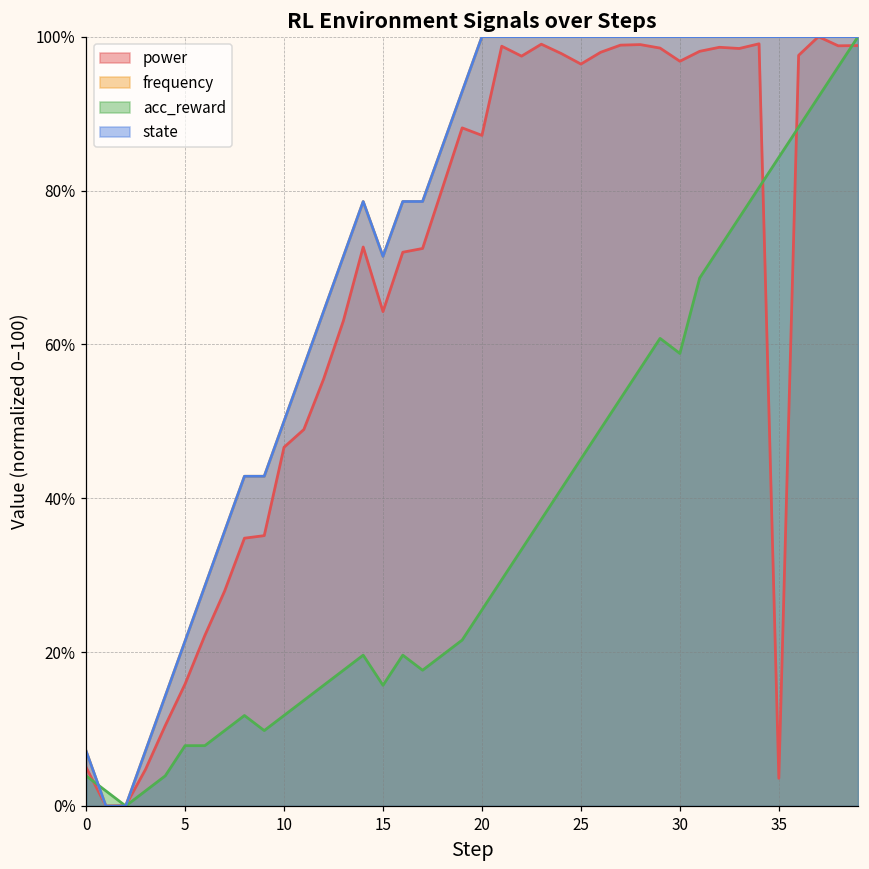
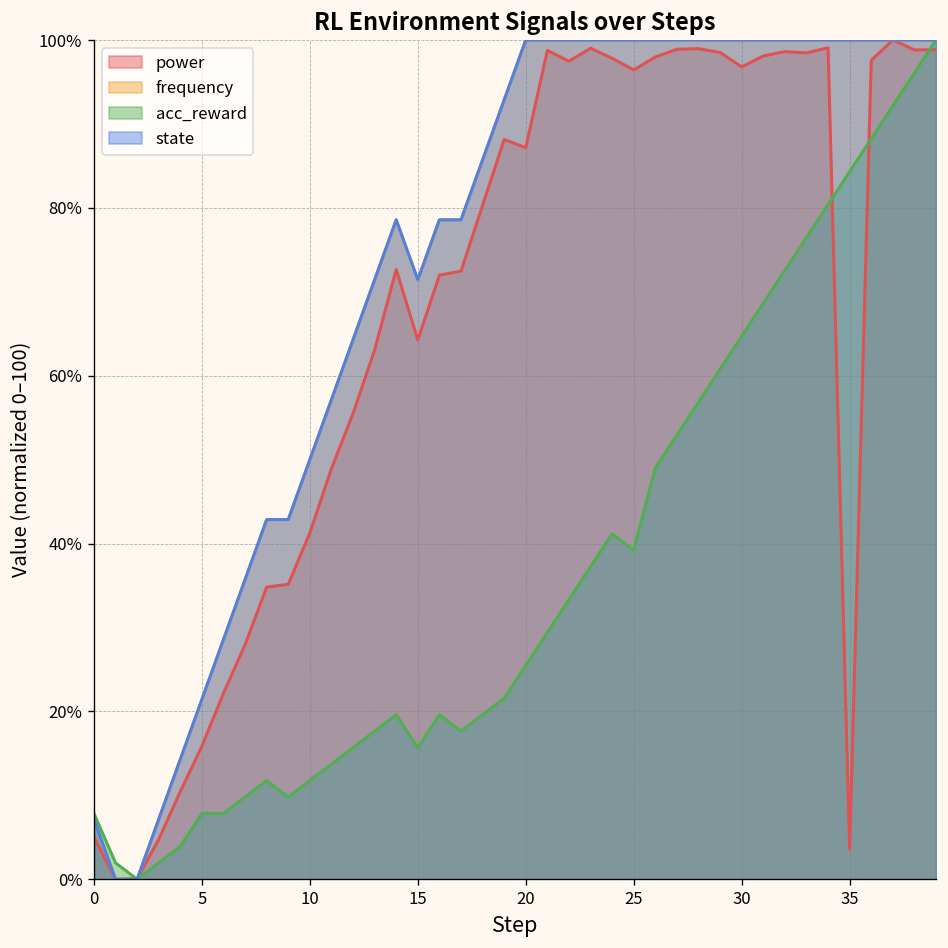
  {
    "power": {
      "0": "5%",
      "5": "16%",
-     "10": "47%",
+     "10": "41%",
      "15": "64%",
      "20": "87%",
      "25": "96%",
      "30": "97%",
      "35": "4%"
    },
    "state": {
      "0": "7%",
      "5": "21%",
      "10": "50%",
      "15": "71%",
      "20": "100%",
      "25": "100%",
      "30": "100%",
      "35": "100%"
    },
    "acc_reward": {
-     "0": "4%",
+     "0": "8%",
      "5": "8%",
      "10": "12%",
      "15": "16%",
      "20": "25%",
-     "25": "45%",
-     "30": "59%",
+     "25": "39%",
+     "30": "65%",
      "35": "84%"
    }
  }
